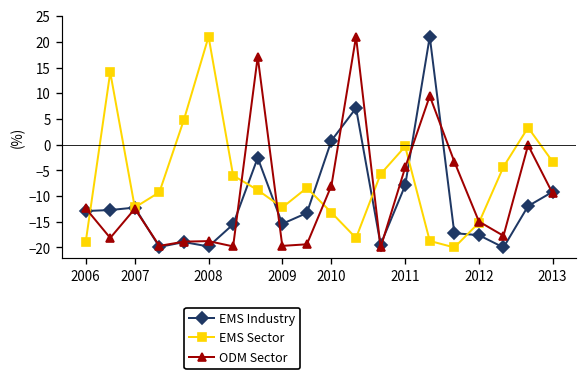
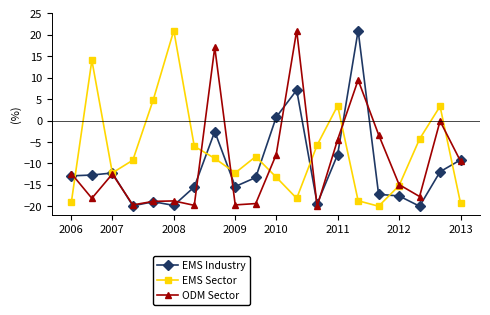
  {
    "EMS Industry": {
      "2008": -20,
      "2009": -15,
      "2010": 1,
      "2011": -8,
      "2012": -18
    },
    "EMS Sector": {
      "2006": -19,
      "2008": 21,
      "2009": -12,
      "2010": -13,
-     "2011": 0,
-     "2013": -3
+     "2011": 3,
+     "2013": -19
    },
    "ODM Sector": {
      "2008": -19,
      "2009": -20,
      "2010": -8,
      "2011": -4
    }
  }
